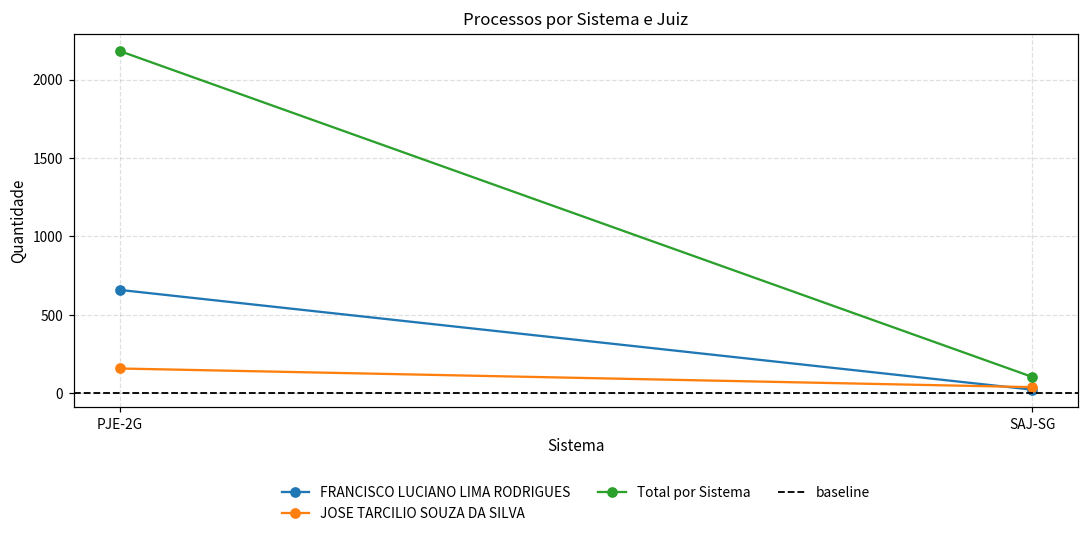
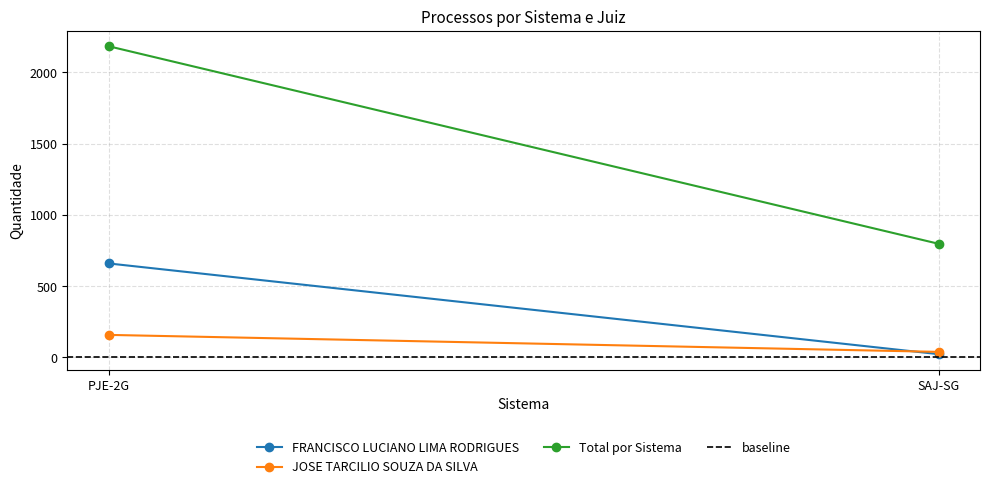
  {
    "FRANCISCO LUCIANO LIMA RODRIGUES": {
      "PJE-2G": 660
    },
    "JOSE TARCILIO SOUZA DA SILVA": {
      "PJE-2G": 160
    },
    "Total por Sistema": {
      "PJE-2G": 2180,
-     "SAJ-SG": 100
+     "SAJ-SG": 800
    }
  }
